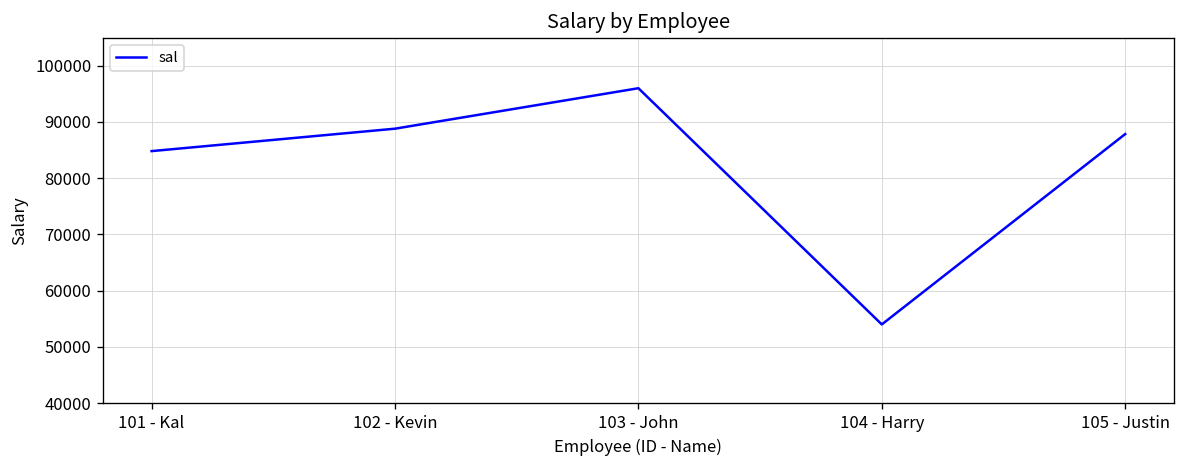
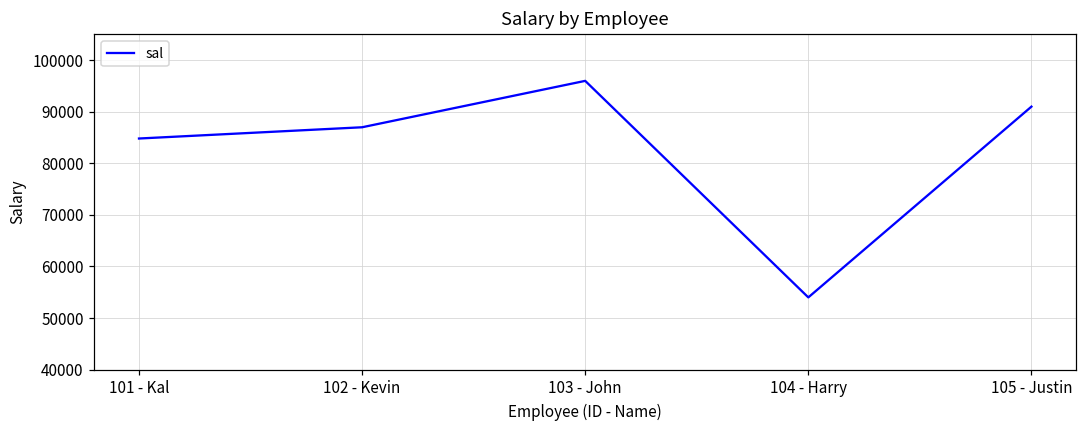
  {
    "101 - Kal": 85000,
-   "102 - Kevin": 89000,
+   "102 - Kevin": 87000,
    "103 - John": 96000,
    "104 - Harry": 54000,
-   "105 - Justin": 88000
+   "105 - Justin": 91000
  }
